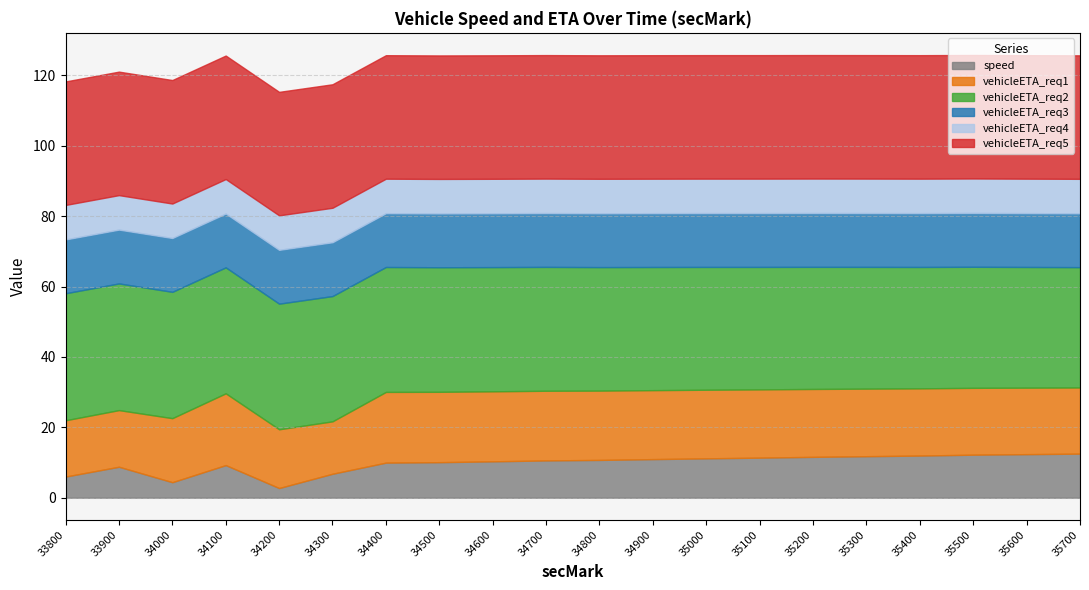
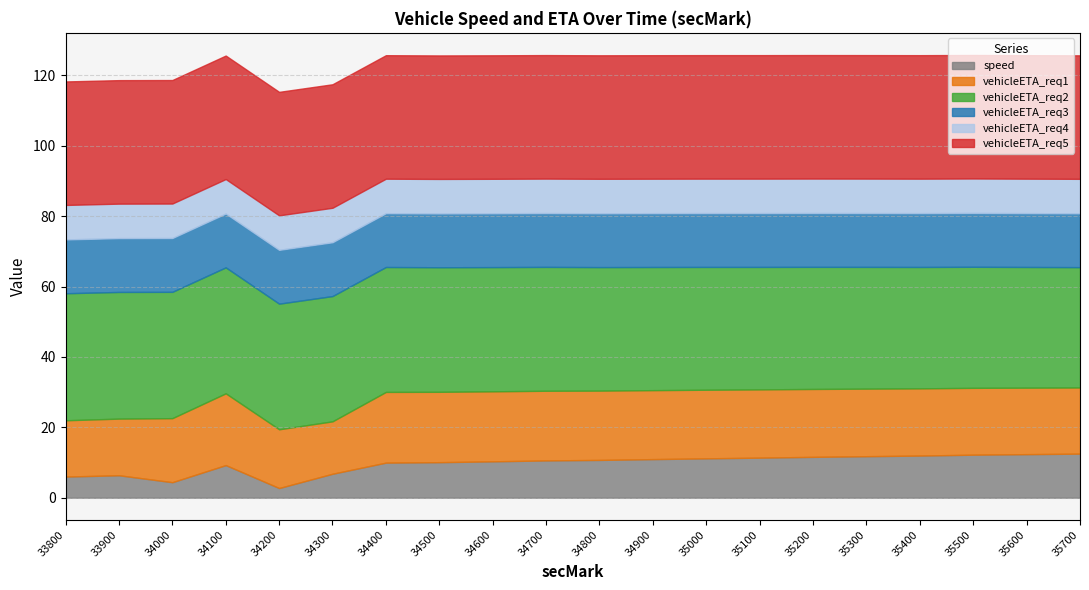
  {
    "speed": {
      "33800": 6,
-     "33900": 9,
+     "33900": 6,
      "34000": 4,
      "34100": 9,
      "34200": 3,
      "34300": 7,
      "34400": 10,
      "34500": 10,
      "34600": 10,
      "34700": 11,
      "34800": 11,
      "34900": 11,
      "35000": 11,
      "35100": 11,
      "35200": 12,
      "35300": 12,
      "35400": 12,
      "35500": 12,
      "35600": 12,
      "35700": 13
    },
    "vehicleETA_req1": {
      "33800": 16,
      "33900": 16,
      "34000": 18,
      "34100": 20,
      "34200": 17,
      "34300": 15,
      "34400": 20,
      "34500": 20,
      "34600": 20,
      "34700": 20,
      "34800": 20,
      "34900": 20,
      "35000": 20,
      "35100": 19,
      "35200": 19,
      "35300": 19,
      "35400": 19,
      "35500": 19,
      "35600": 19,
      "35700": 19
    },
    "vehicleETA_req2": {
      "33800": 36,
      "33900": 36,
      "34000": 36,
      "34100": 36,
      "34200": 36,
      "34300": 36,
      "34400": 36,
      "34500": 35,
      "34600": 35,
      "34700": 35,
      "34800": 35,
      "34900": 35,
      "35000": 35,
      "35100": 35,
      "35200": 35,
      "35300": 35,
      "35400": 34,
      "35500": 34,
      "35600": 34,
      "35700": 34
    },
    "vehicleETA_req3": {
      "33800": 15,
      "33900": 15,
      "34000": 15,
      "34100": 15,
      "34200": 15,
      "34300": 15,
      "34400": 15,
      "34500": 15,
      "34600": 15,
      "34700": 15,
      "34800": 15,
      "34900": 15,
      "35000": 15,
      "35100": 15,
      "35200": 15,
      "35300": 15,
      "35400": 15,
      "35500": 15,
      "35600": 15,
      "35700": 15
    },
    "vehicleETA_req4": {
      "33800": 10,
      "33900": 10,
      "34000": 10,
      "34100": 10,
      "34200": 10,
      "34300": 10,
      "34400": 10,
      "34500": 10,
      "34600": 10,
      "34700": 10,
      "34800": 10,
      "34900": 10,
      "35000": 10,
      "35100": 10,
      "35200": 10,
      "35300": 10,
      "35400": 10,
      "35500": 10,
      "35600": 10,
      "35700": 10
    },
    "vehicleETA_req5": {
      "33800": 35,
      "33900": 35,
      "34000": 35,
      "34100": 35,
      "34200": 35,
      "34300": 35,
      "34400": 35,
      "34500": 35,
      "34600": 35,
      "34700": 35,
      "34800": 35,
      "34900": 35,
      "35000": 35,
      "35100": 35,
      "35200": 35,
      "35300": 35,
      "35400": 35,
      "35700": 35
    }
  }
